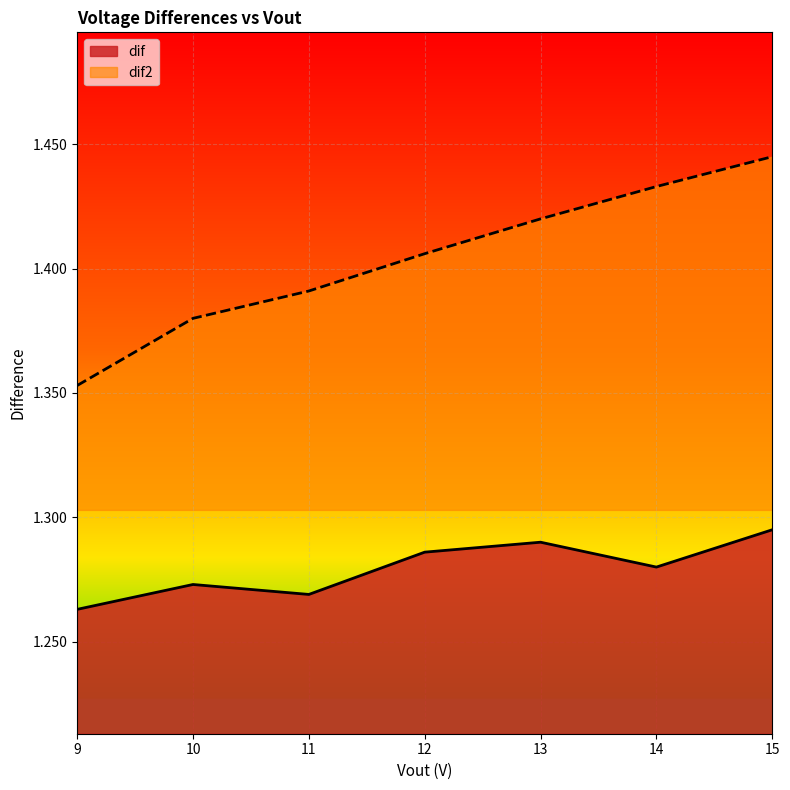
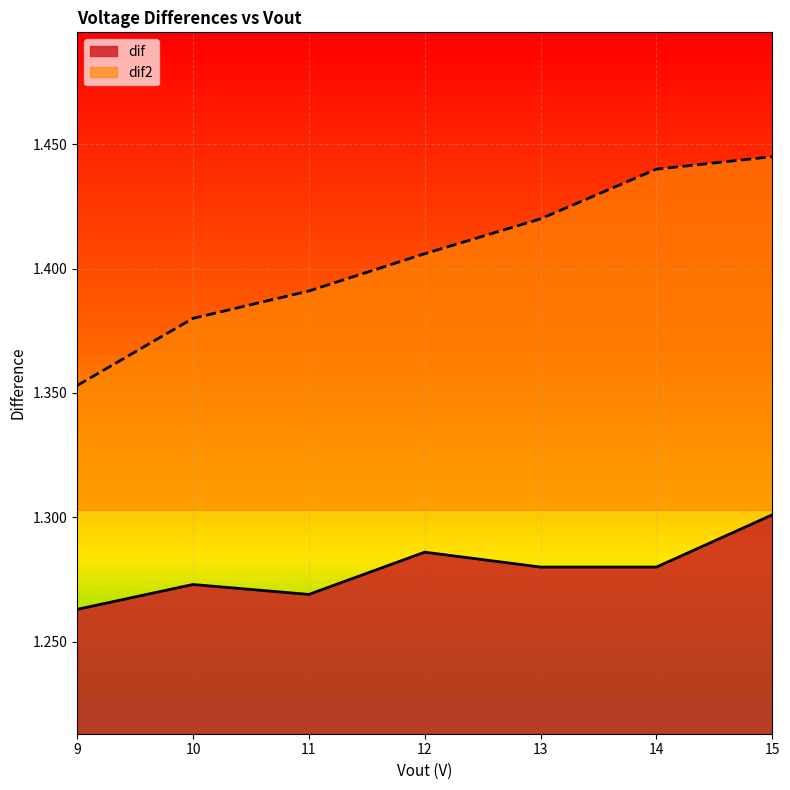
  {
    "dif": {
      "9": 1.263,
      "10": 1.273,
      "11": 1.269,
      "12": 1.286,
-     "13": 1.29,
+     "13": 1.28,
      "14": 1.280,
-     "15": 1.295
+     "15": 1.301
    },
    "dif2": {
      "9": 1.353,
      "10": 1.380,
      "11": 1.391,
      "12": 1.406,
      "13": 1.420,
-     "14": 1.433,
+     "14": 1.440,
      "15": 1.445
    }
  }
